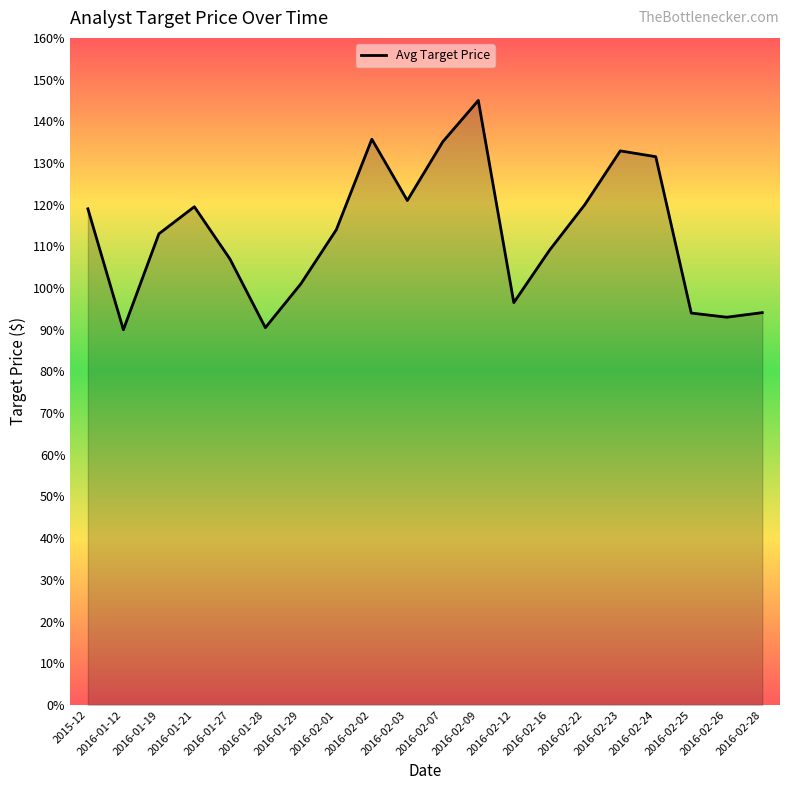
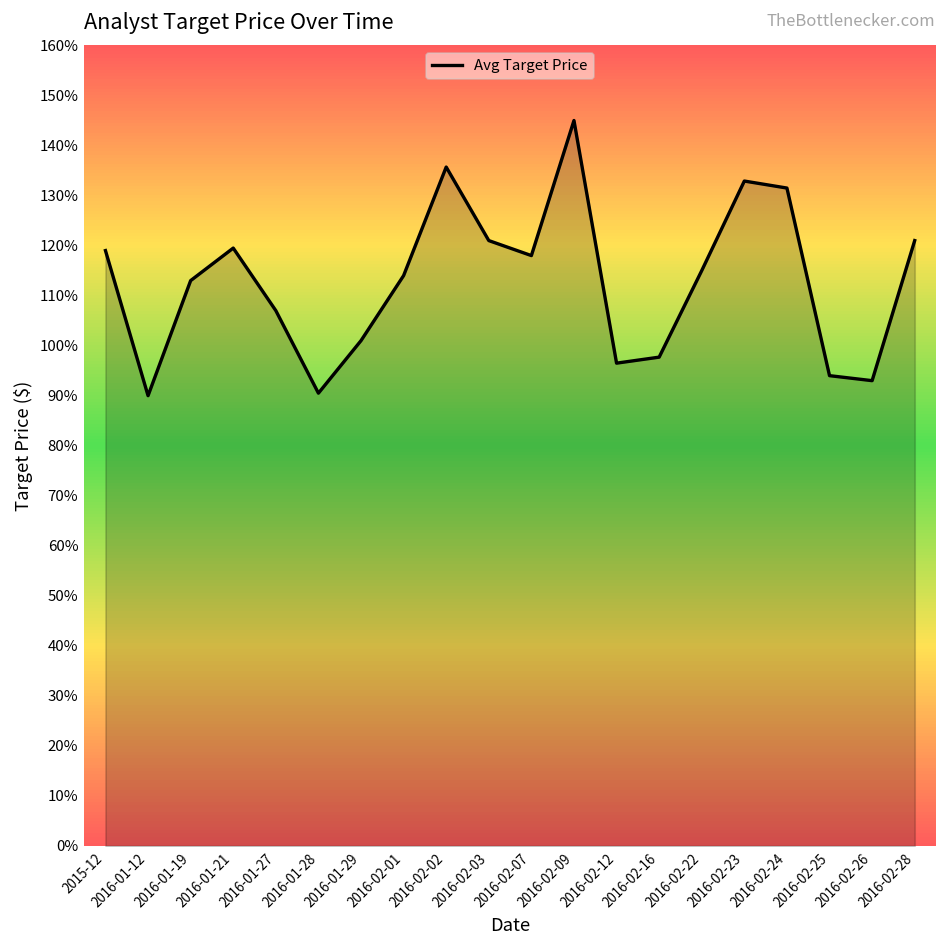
  {
    "2015-12": "119%",
    "2016-01-12": "90%",
    "2016-01-19": "113%",
    "2016-01-21": "120%",
    "2016-01-27": "107%",
    "2016-01-28": "91%",
    "2016-01-29": "101%",
    "2016-02-01": "114%",
    "2016-02-02": "136%",
    "2016-02-03": "121%",
-   "2016-02-07": "135%",
+   "2016-02-07": "118%",
    "2016-02-09": "145%",
    "2016-02-12": "97%",
-   "2016-02-16": "109%",
-   "2016-02-22": "120%",
+   "2016-02-16": "98%",
+   "2016-02-22": "115%",
    "2016-02-23": "133%",
    "2016-02-24": "132%",
    "2016-02-25": "94%",
    "2016-02-26": "93%",
-   "2016-02-28": "94%"
+   "2016-02-28": "121%"
  }
